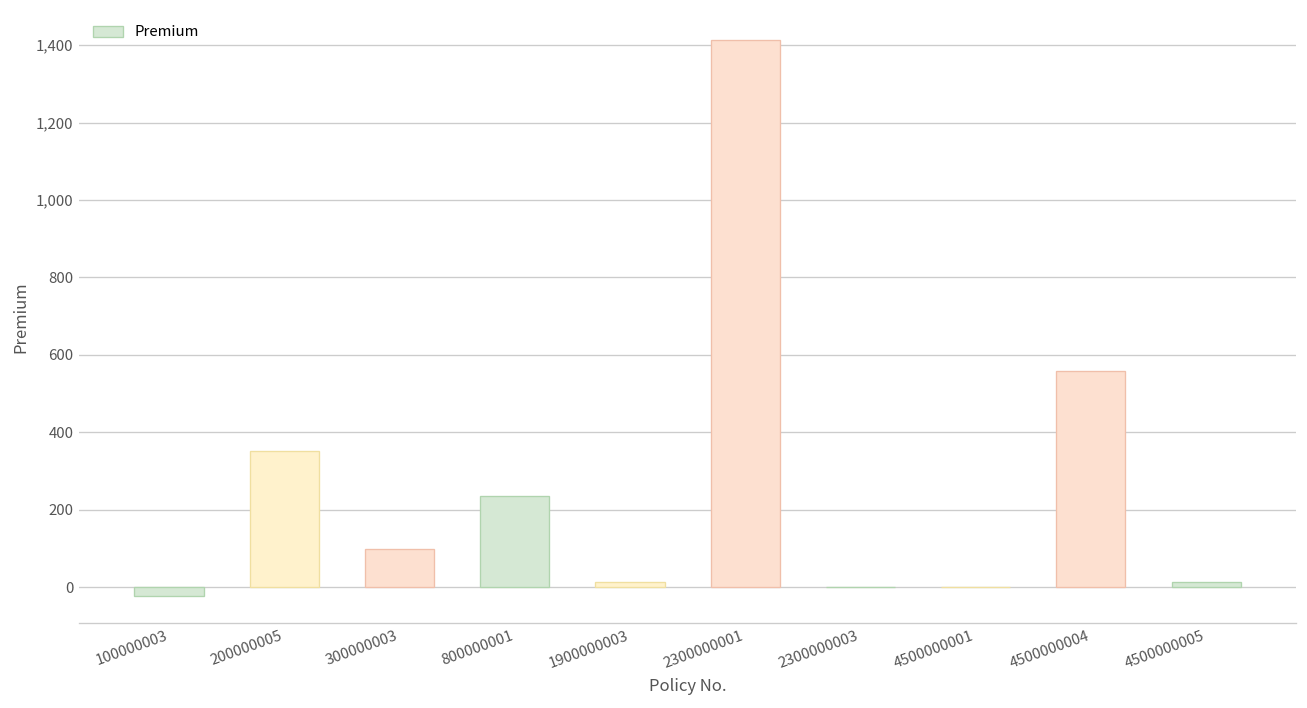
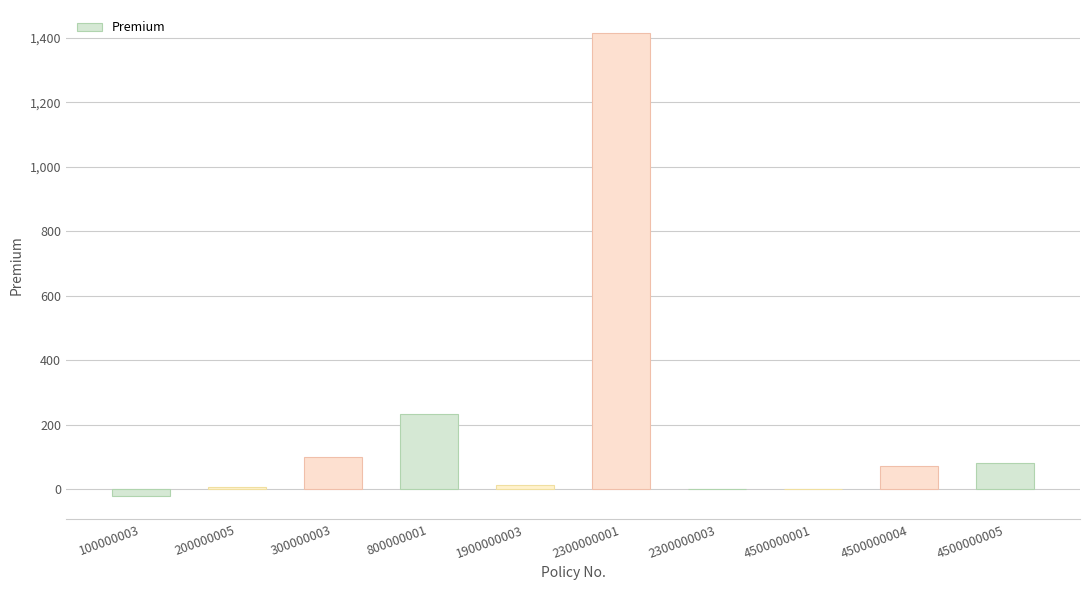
  {
    "100000003": "-20",
-   "200000005": "350",
+   "200000005": "10",
    "300000003": "100",
    "800000001": "230",
    "1900000003": "10",
    "2300000001": "1,410",
    "2300000003": "0",
    "4500000001": "0",
-   "4500000004": "560",
-   "4500000005": "10"
+   "4500000004": "70",
+   "4500000005": "80"
  }
